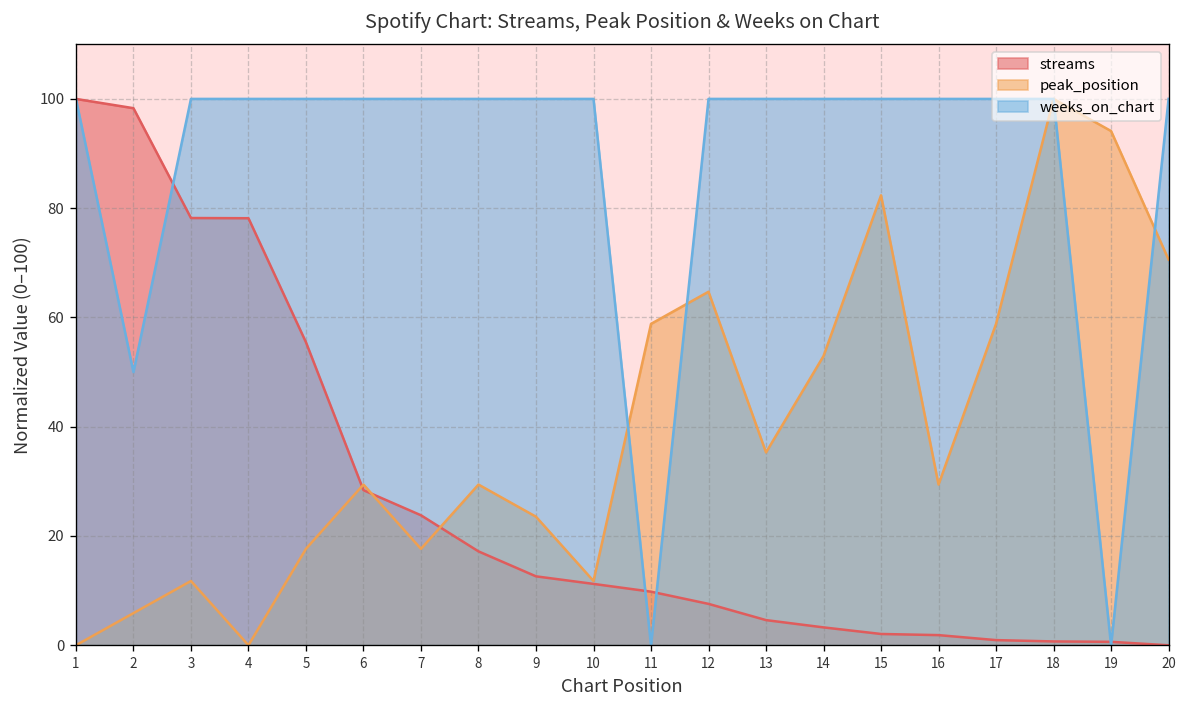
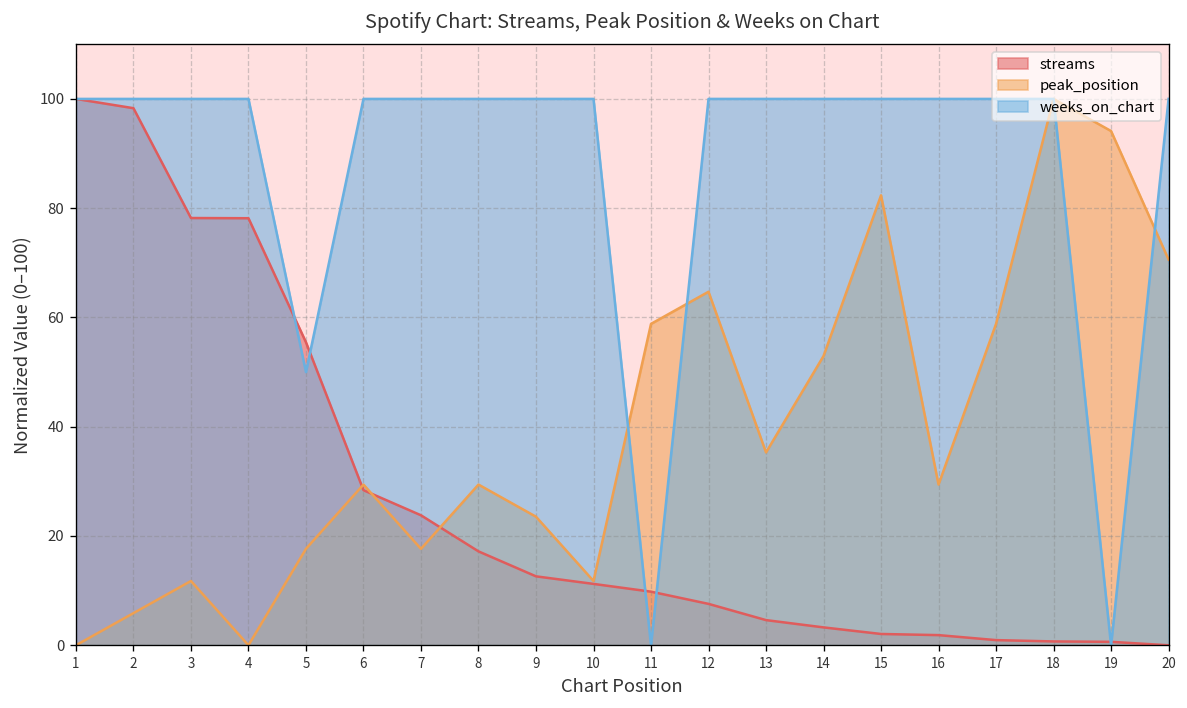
  {
    "weeks_on_chart": {
-     "2": 50,
+     "2": 100,
      "3": 100,
      "4": 100,
-     "5": 100,
+     "5": 50,
      "6": 100,
      "7": 100,
      "8": 100,
      "9": 100,
      "10": 100,
      "11": 0,
      "12": 100,
      "13": 100,
      "14": 100,
      "15": 100,
      "16": 100,
      "19": 0,
      "20": 100
    }
  }
